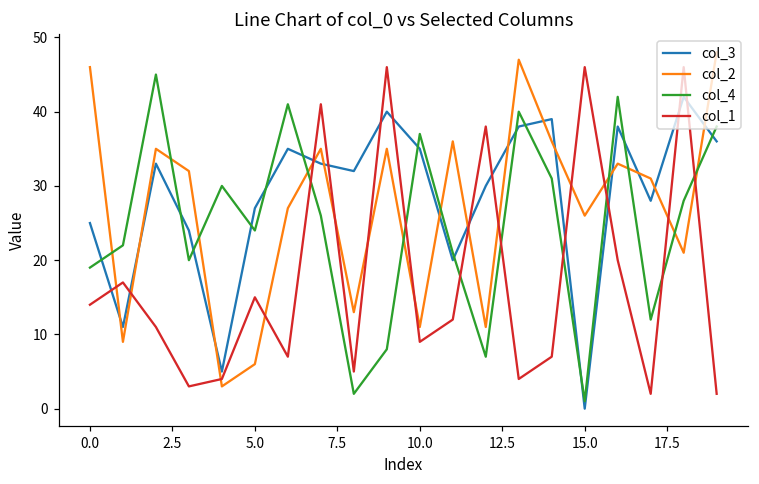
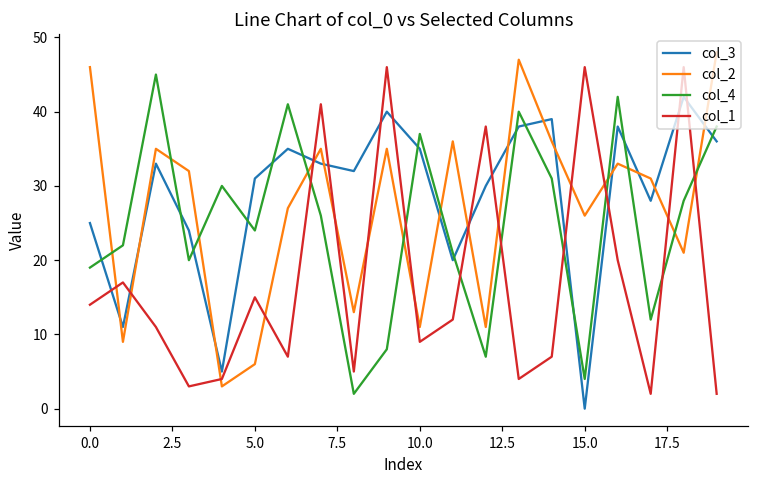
  {
    "col_3": {
      "0.0": 25,
-     "5.0": 27,
+     "5.0": 31,
      "10.0": 35,
      "15.0": 0
    },
    "col_2": {
      "0.0": 46,
      "5.0": 6,
      "10.0": 11,
      "15.0": 26
    },
    "col_4": {
      "0.0": 19,
      "5.0": 24,
      "10.0": 37,
-     "15.0": 1
+     "15.0": 4
    },
    "col_1": {
      "0.0": 14,
      "5.0": 15,
      "10.0": 9,
      "15.0": 46
    }
  }
